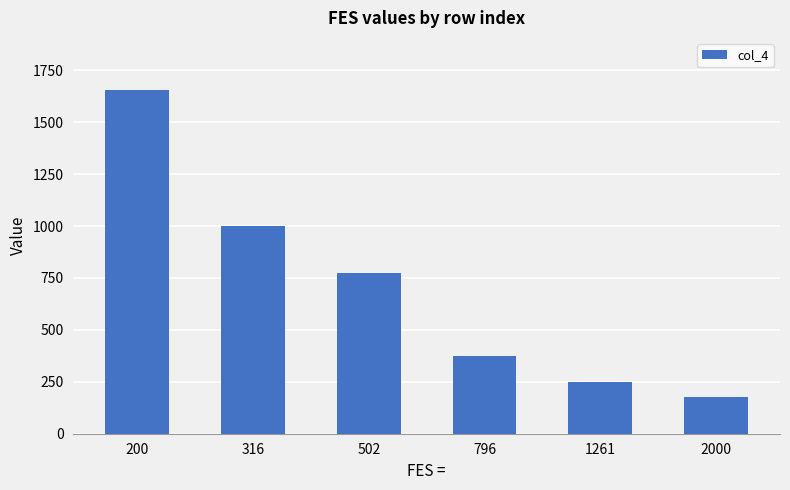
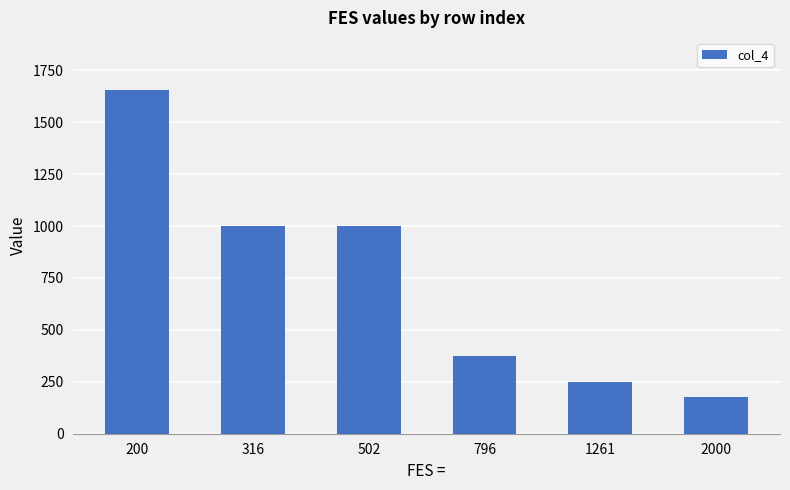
  {
    "200": 1660,
    "316": 1000,
-   "502": 780,
+   "502": 1000,
    "796": 380,
    "1261": 250,
    "2000": 180
  }
